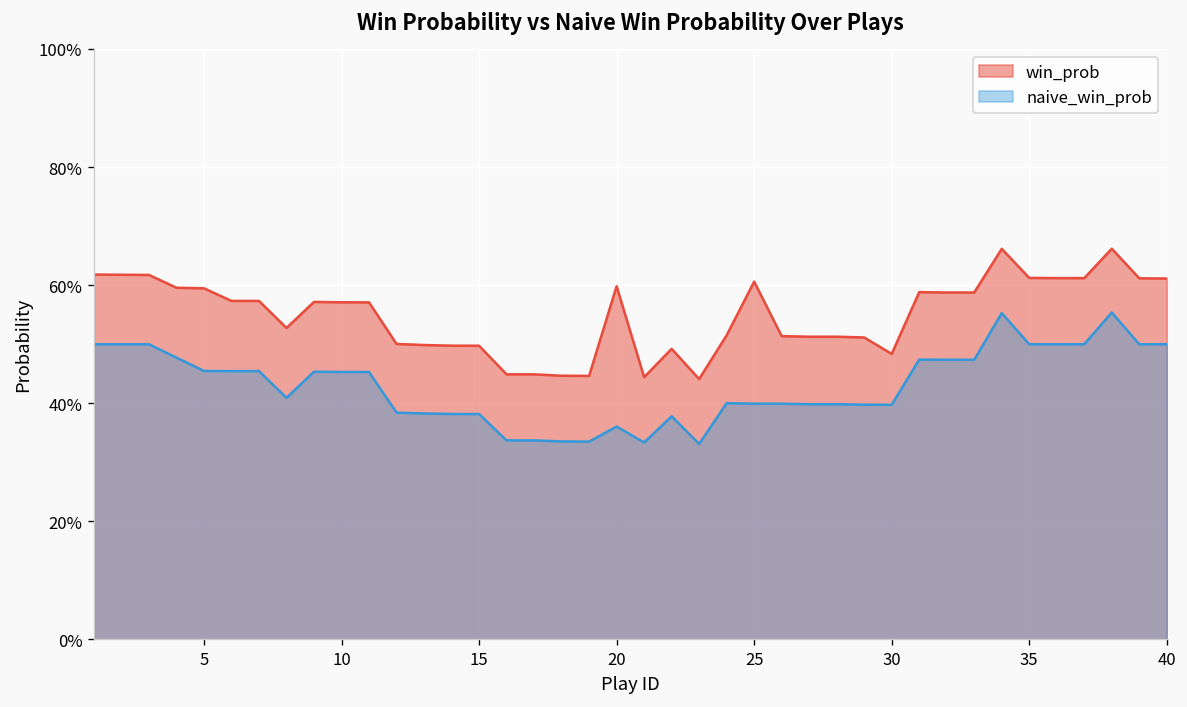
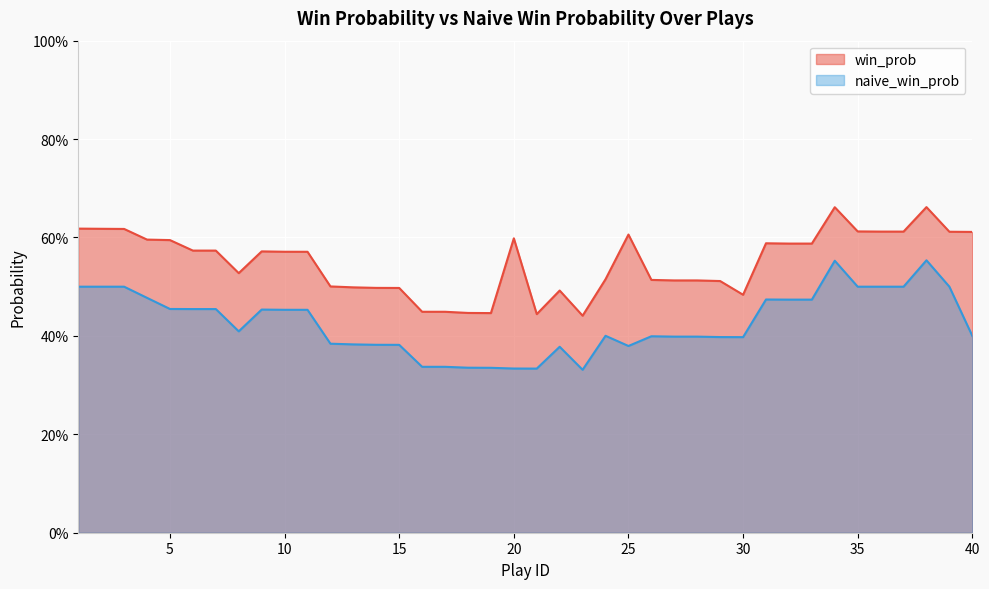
  {
    "win_prob": {
      "5": "59%",
      "10": "57%",
      "15": "50%",
      "20": "60%",
      "25": "61%",
      "30": "48%",
      "35": "61%",
      "40": "61%"
    },
    "naive_win_prob": {
      "5": "45%",
      "10": "45%",
      "15": "38%",
-     "20": "36%",
-     "25": "40%",
+     "20": "33%",
+     "25": "38%",
      "30": "40%",
      "35": "50%",
-     "40": "50%"
+     "40": "40%"
    }
  }
